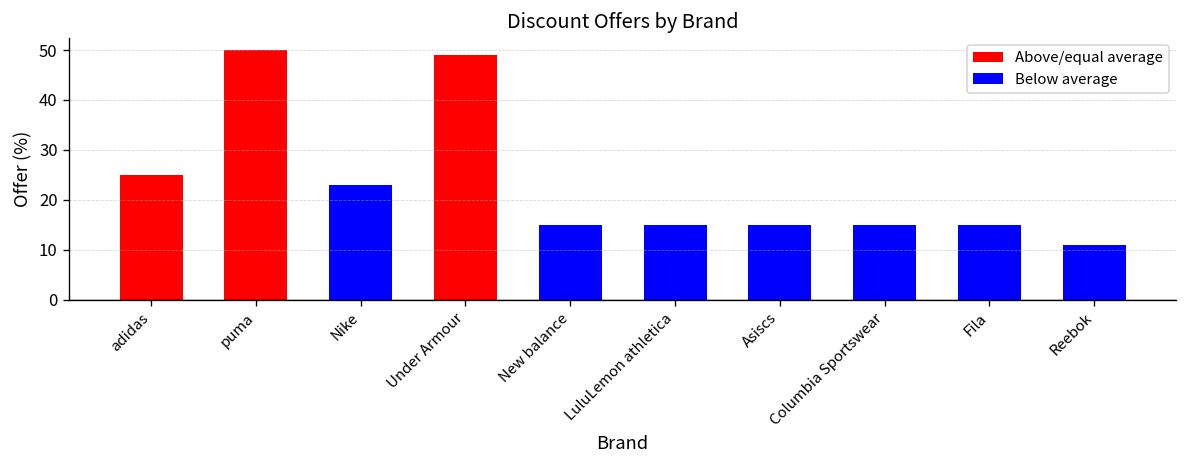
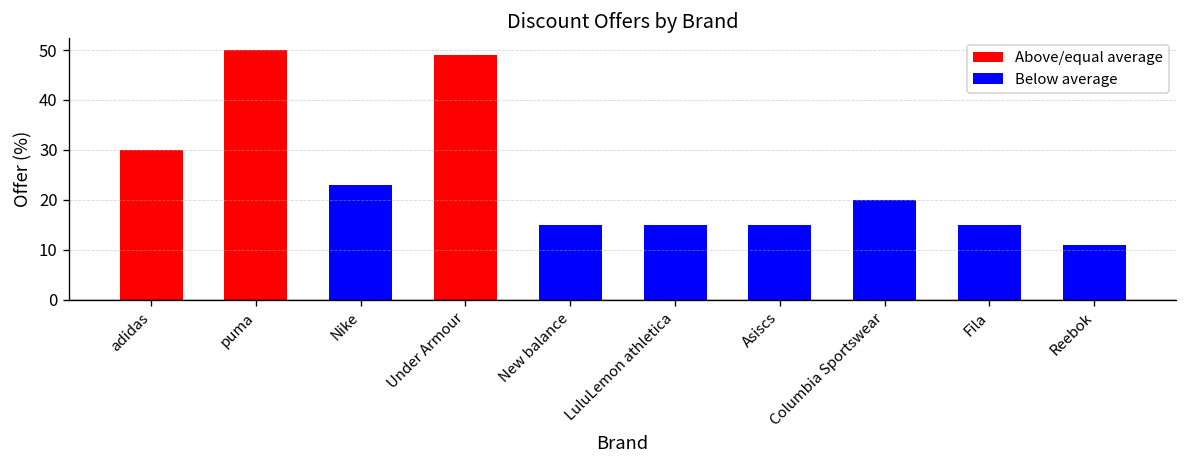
  {
    "Above/equal average": {
-     "adidas": 25,
+     "adidas": 30,
      "puma": 50,
      "Nike": 0,
      "Under Armour": 49,
      "New balance": 0,
      "LuluLemon athletica": 0,
      "Asiscs": 0,
      "Columbia Sportswear": 0,
      "Fila": 0,
      "Reebok": 0
    },
    "Below average": {
      "adidas": 0,
      "puma": 0,
      "Nike": 23,
      "Under Armour": 0,
      "New balance": 15,
      "LuluLemon athletica": 15,
      "Asiscs": 15,
-     "Columbia Sportswear": 15,
+     "Columbia Sportswear": 20,
      "Fila": 15,
      "Reebok": 11
    }
  }
